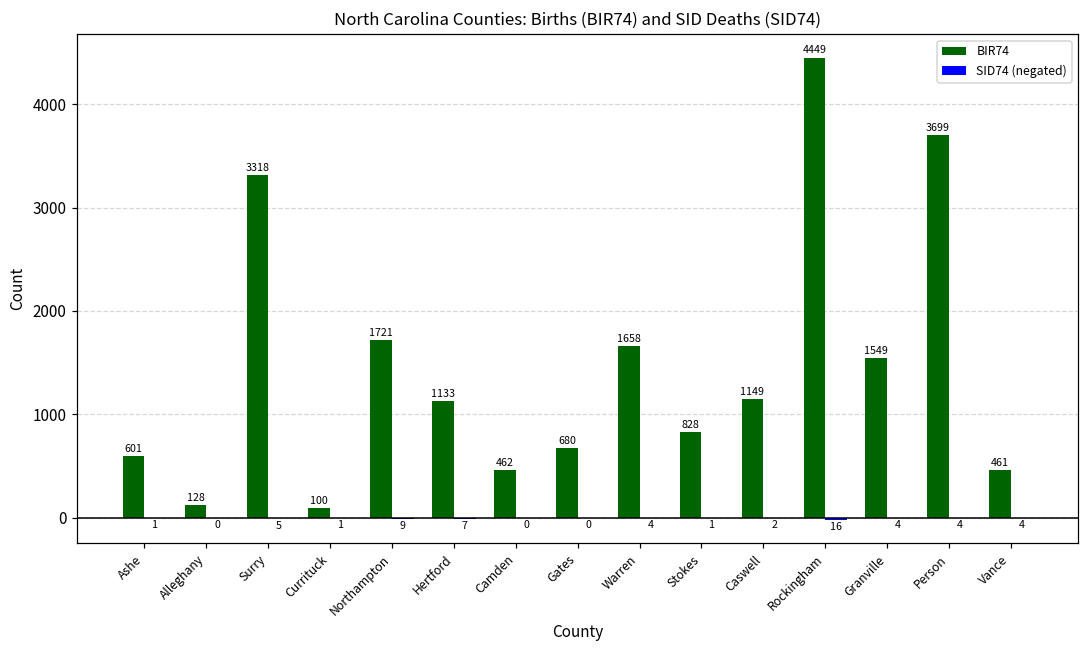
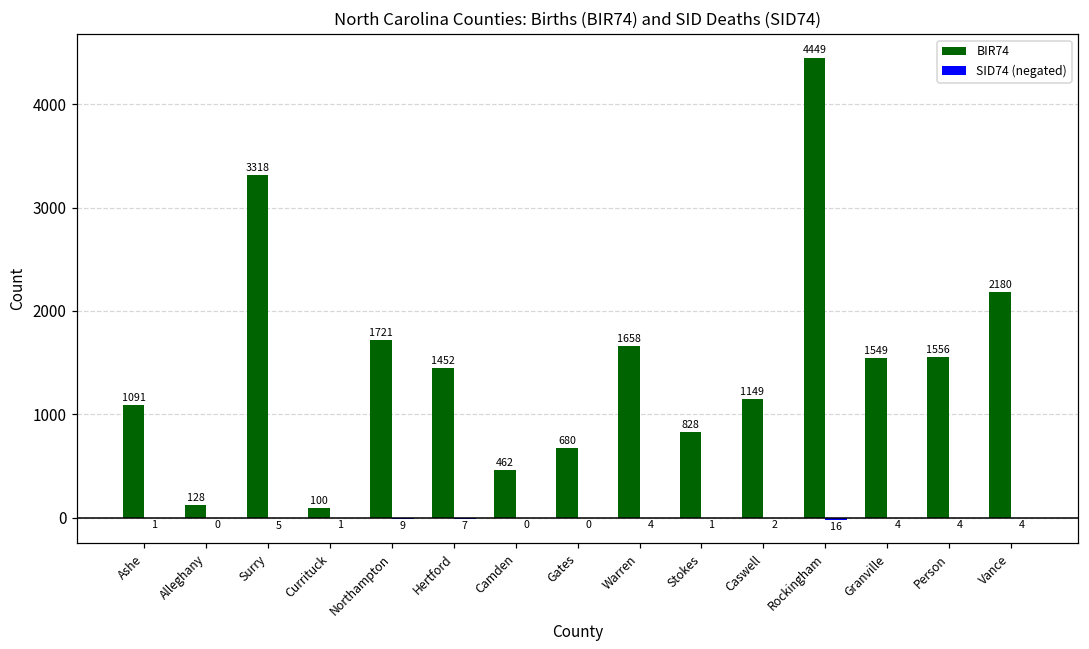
  {
    "BIR74": {
-     "Ashe": 601,
+     "Ashe": 1091,
      "Alleghany": 128,
      "Surry": 3318,
      "Currituck": 100,
      "Northampton": 1721,
-     "Hertford": 1133,
+     "Hertford": 1452,
      "Camden": 462,
      "Gates": 680,
      "Warren": 1658,
      "Stokes": 828,
      "Caswell": 1149,
      "Rockingham": 4449,
      "Granville": 1549,
-     "Person": 3699,
-     "Vance": 461
+     "Person": 1556,
+     "Vance": 2180
    },
    "SID74 (negated)": {
      "Alleghany": 0,
      "Camden": 0,
      "Gates": 0
    }
  }
